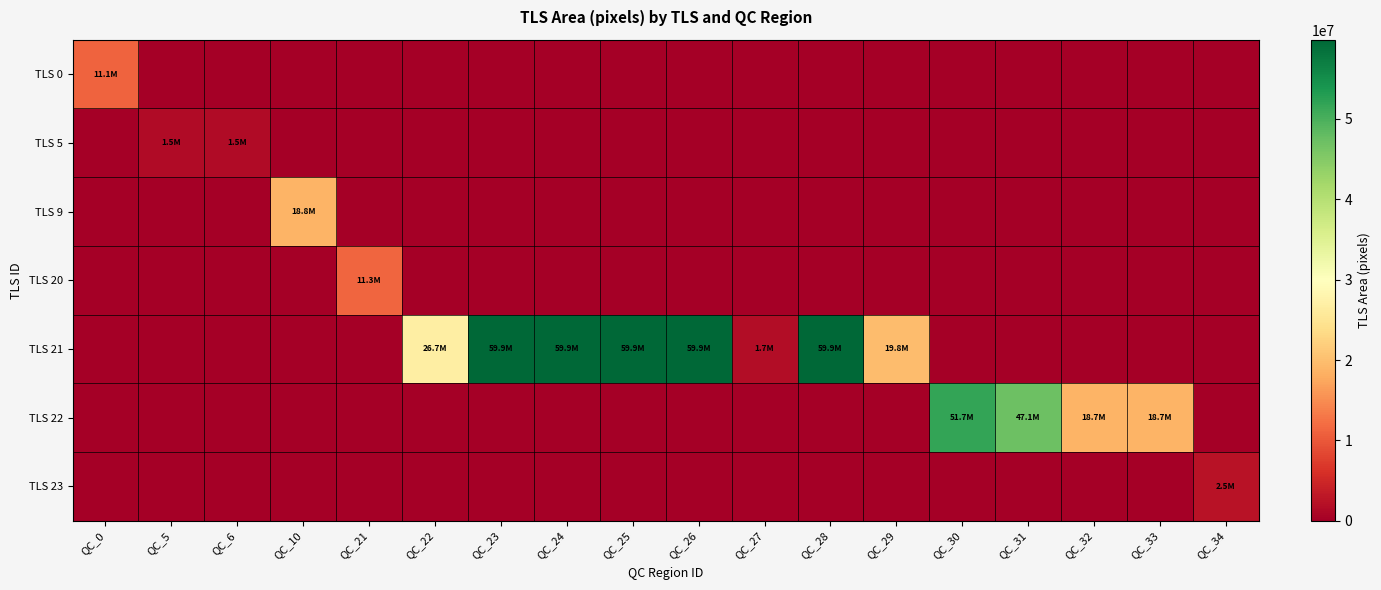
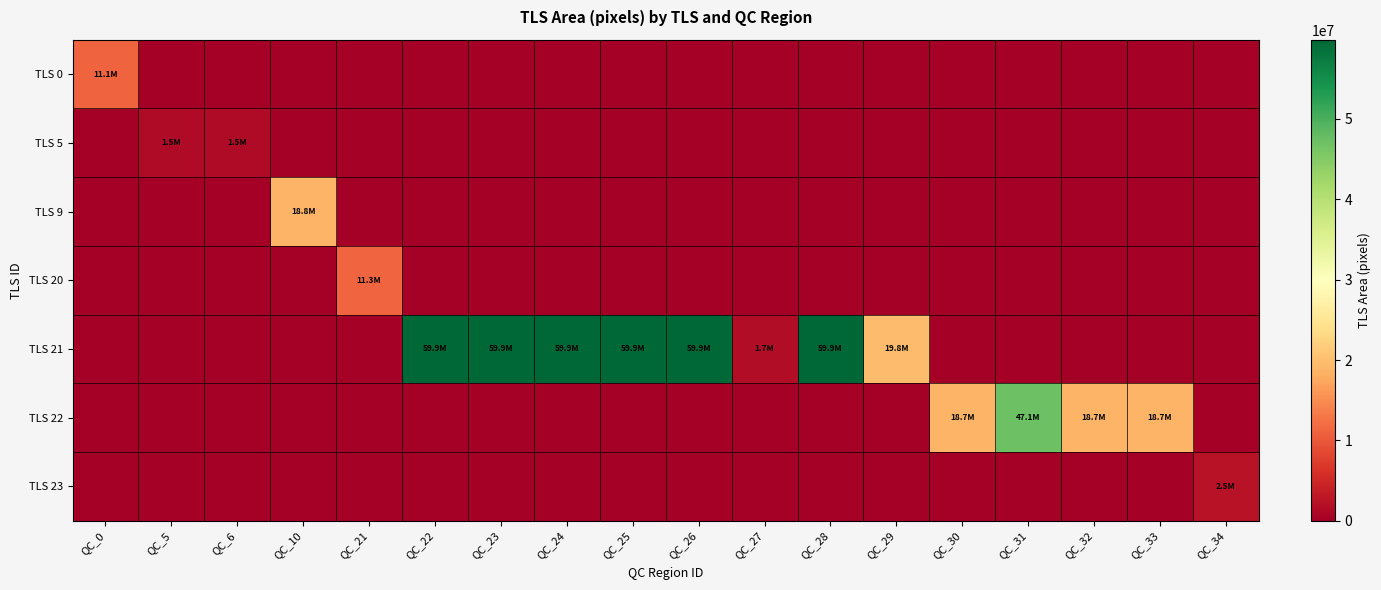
  {
    "TLS 0": {
      "QC_0": "11.1M"
    },
    "TLS 5": {
      "QC_5": "1.5M",
      "QC_6": "1.5M"
    },
    "TLS 9": {
      "QC_10": "18.8M"
    },
    "TLS 20": {
      "QC_21": "11.3M"
    },
    "TLS 21": {
-     "QC_22": "26.7M",
+     "QC_22": "59.9M",
      "QC_23": "59.9M",
      "QC_24": "59.9M",
      "QC_25": "59.9M",
      "QC_26": "59.9M",
      "QC_27": "1.7M",
      "QC_28": "59.9M",
      "QC_29": "19.8M"
    },
    "TLS 22": {
-     "QC_30": "51.7M",
+     "QC_30": "18.7M",
      "QC_31": "47.1M",
      "QC_32": "18.7M",
      "QC_33": "18.7M"
    },
    "TLS 23": {
      "QC_34": "2.5M"
    }
  }
